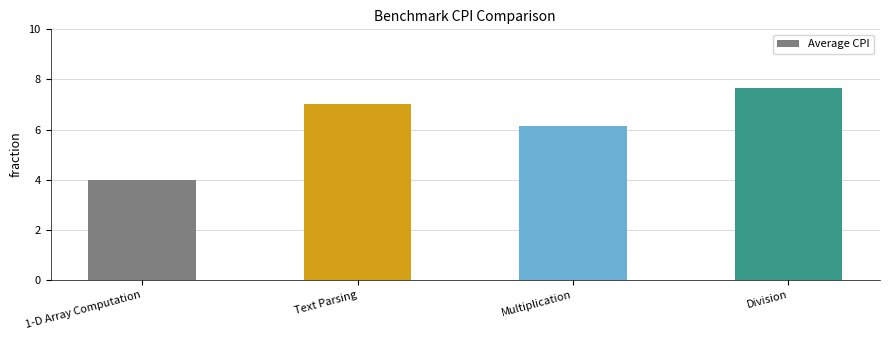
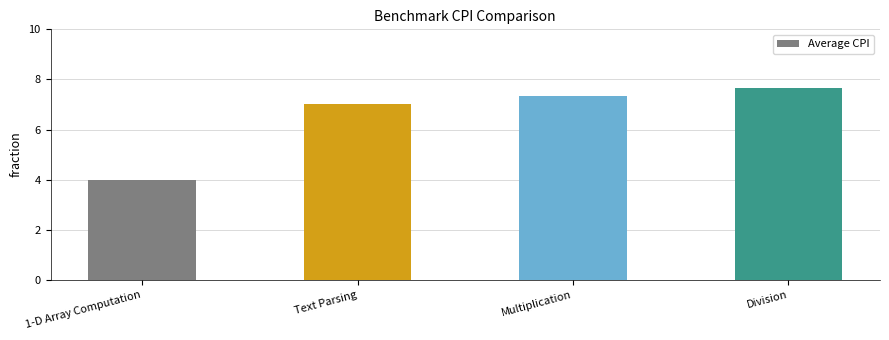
  {
    "1-D Array Computation": 4.0,
    "Text Parsing": 7.0,
-   "Multiplication": 6.2,
+   "Multiplication": 7.3,
    "Division": 7.7
  }
